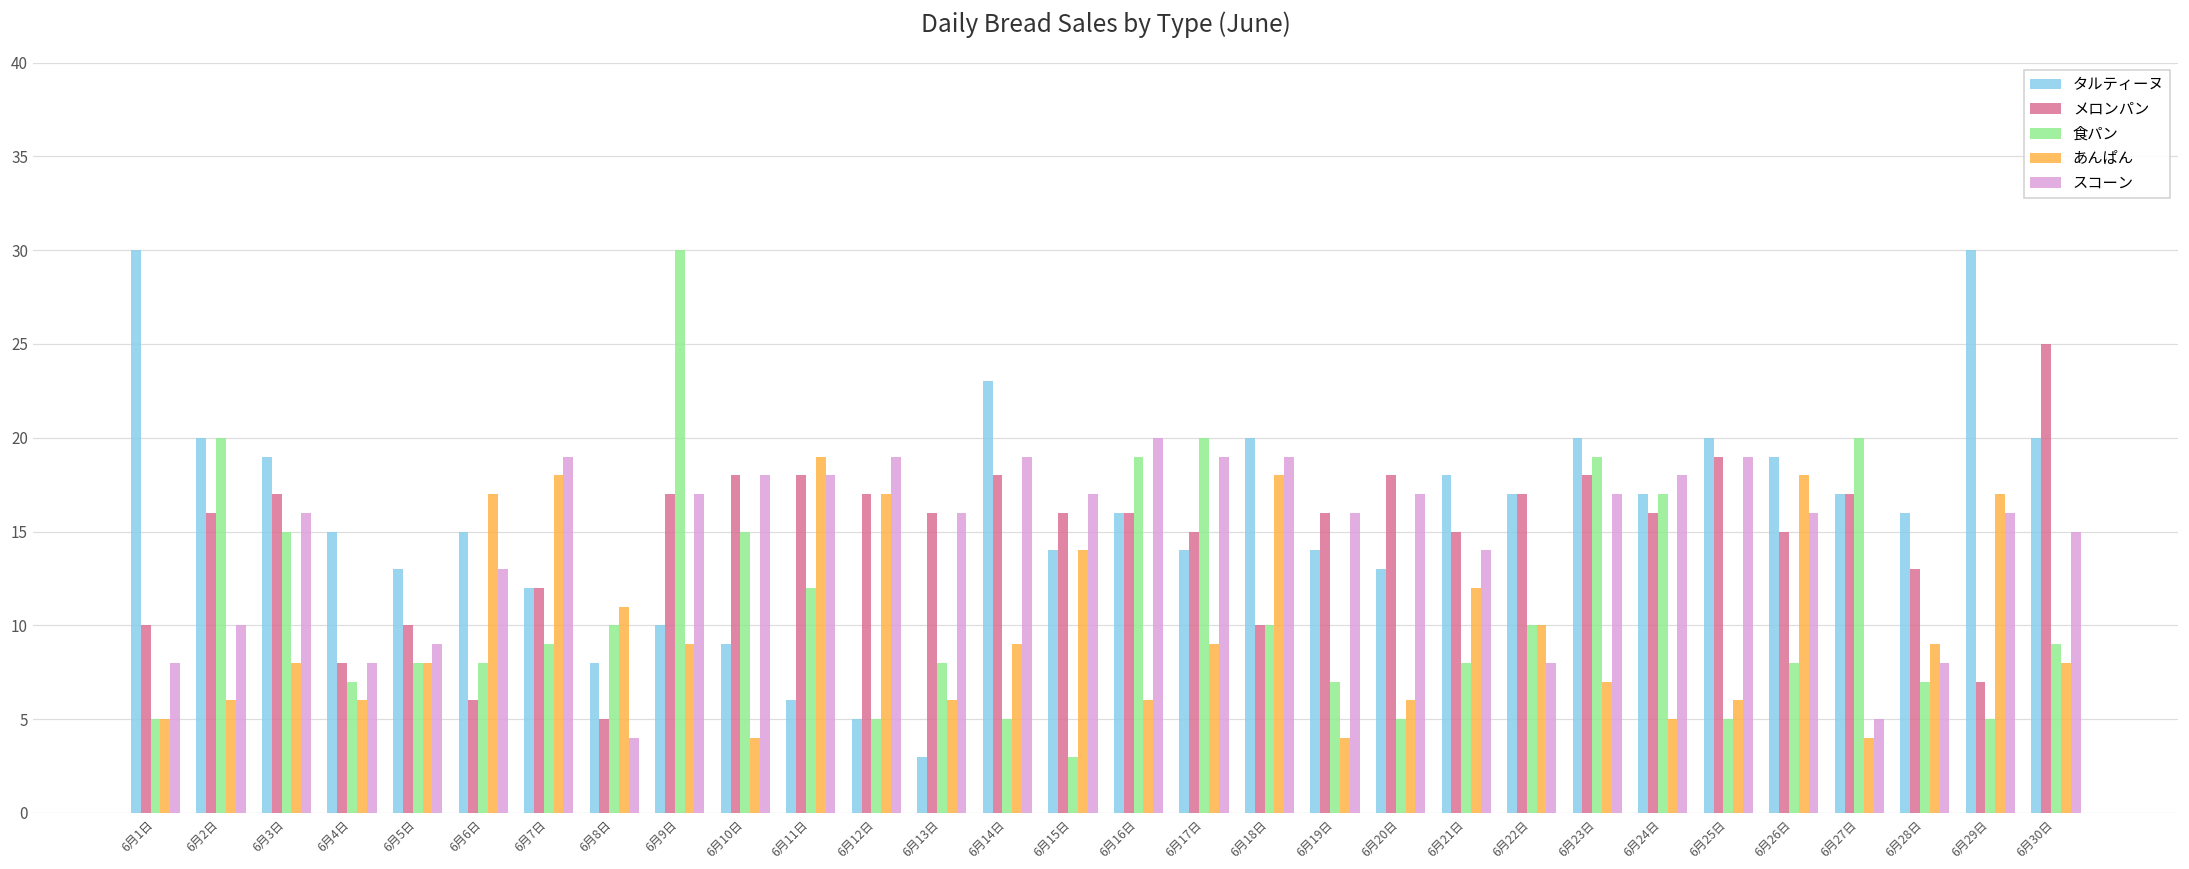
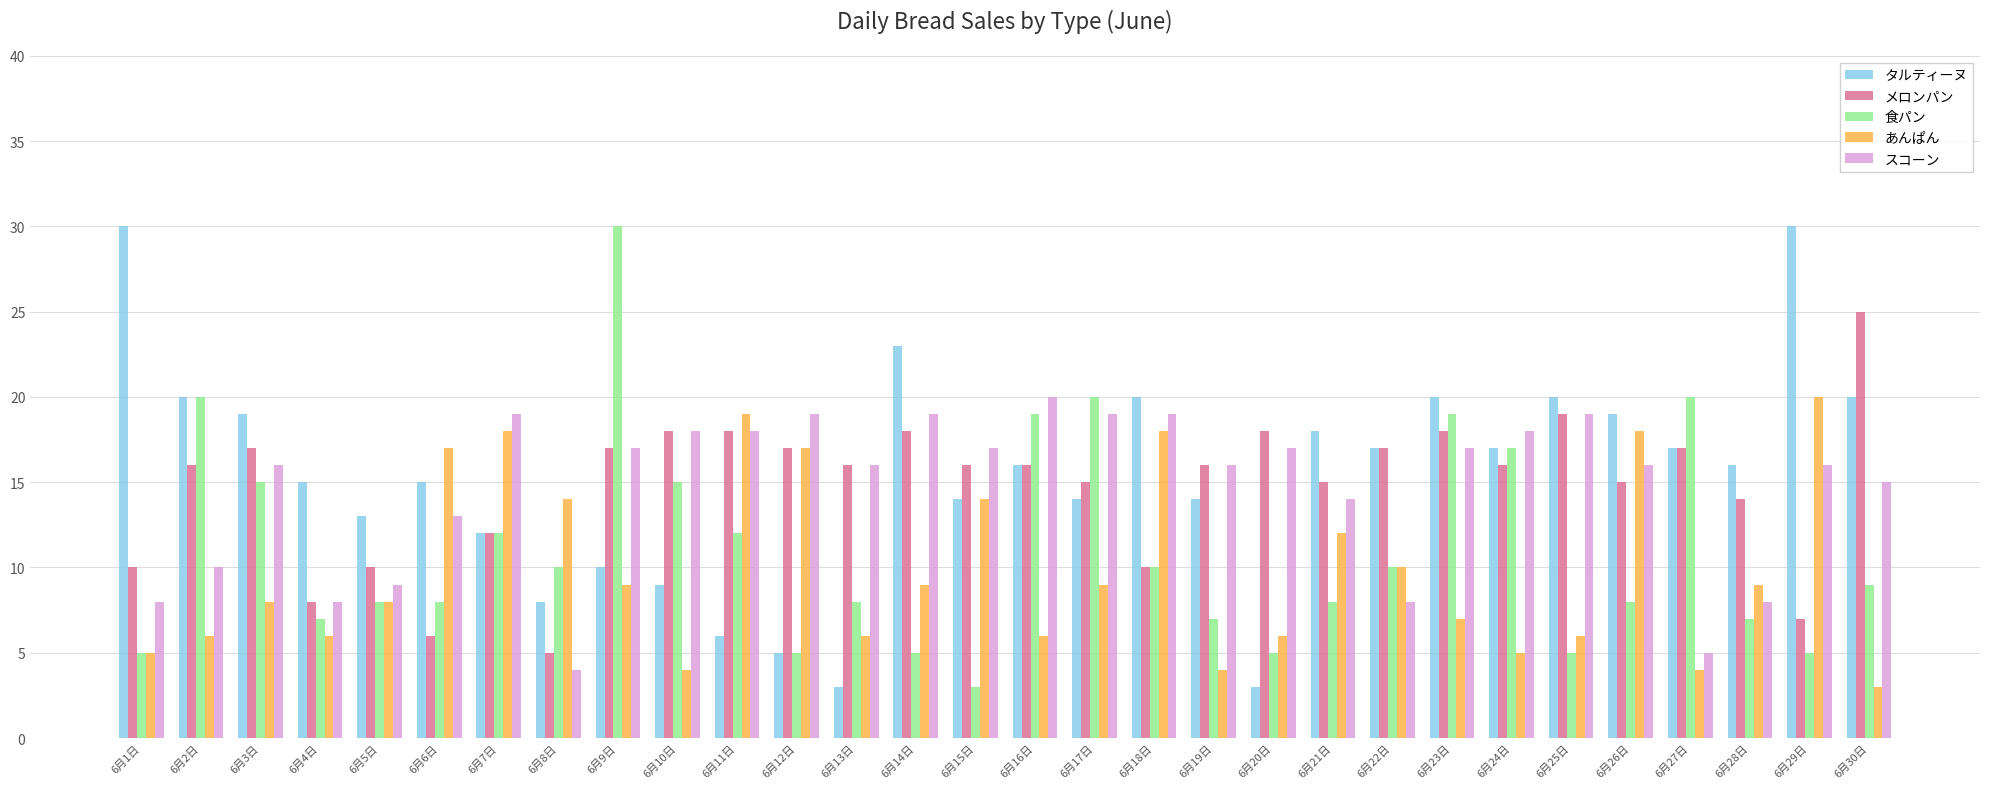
  {
    "タルティーヌ": {
      "6月1日": 30,
      "6月2日": 20,
      "6月3日": 19,
      "6月4日": 15,
      "6月5日": 13,
      "6月6日": 15,
      "6月7日": 12,
      "6月8日": 8,
      "6月9日": 10,
      "6月10日": 9,
      "6月11日": 6,
      "6月12日": 5,
      "6月13日": 3,
      "6月14日": 23,
      "6月15日": 14,
      "6月16日": 16,
      "6月17日": 14,
      "6月18日": 20,
      "6月19日": 14,
-     "6月20日": 13,
+     "6月20日": 3,
      "6月21日": 18,
      "6月22日": 17,
      "6月23日": 20,
      "6月24日": 17,
      "6月25日": 20,
      "6月26日": 19,
      "6月27日": 17,
      "6月28日": 16,
      "6月29日": 30,
      "6月30日": 20
    },
    "メロンパン": {
      "6月1日": 10,
      "6月2日": 16,
      "6月3日": 17,
      "6月4日": 8,
      "6月5日": 10,
      "6月6日": 6,
      "6月7日": 12,
      "6月8日": 5,
      "6月9日": 17,
      "6月10日": 18,
      "6月11日": 18,
      "6月12日": 17,
      "6月13日": 16,
      "6月14日": 18,
      "6月15日": 16,
      "6月16日": 16,
      "6月17日": 15,
      "6月18日": 10,
      "6月19日": 16,
      "6月20日": 18,
      "6月21日": 15,
      "6月22日": 17,
      "6月23日": 18,
      "6月24日": 16,
      "6月25日": 19,
      "6月26日": 15,
      "6月27日": 17,
-     "6月28日": 13,
+     "6月28日": 14,
      "6月29日": 7,
      "6月30日": 25
    },
    "食パン": {
      "6月1日": 5,
      "6月2日": 20,
      "6月3日": 15,
      "6月4日": 7,
      "6月5日": 8,
      "6月6日": 8,
-     "6月7日": 9,
+     "6月7日": 12,
      "6月8日": 10,
      "6月9日": 30,
      "6月10日": 15,
      "6月11日": 12,
      "6月12日": 5,
      "6月13日": 8,
      "6月14日": 5,
      "6月15日": 3,
      "6月16日": 19,
      "6月17日": 20,
      "6月18日": 10,
      "6月19日": 7,
      "6月20日": 5,
      "6月21日": 8,
      "6月22日": 10,
      "6月23日": 19,
      "6月24日": 17,
      "6月25日": 5,
      "6月26日": 8,
      "6月27日": 20,
      "6月28日": 7,
      "6月29日": 5,
      "6月30日": 9
    },
    "あんぱん": {
      "6月1日": 5,
      "6月2日": 6,
      "6月3日": 8,
      "6月4日": 6,
      "6月5日": 8,
      "6月6日": 17,
      "6月7日": 18,
-     "6月8日": 11,
+     "6月8日": 14,
      "6月9日": 9,
      "6月10日": 4,
      "6月11日": 19,
      "6月12日": 17,
      "6月13日": 6,
      "6月14日": 9,
      "6月15日": 14,
      "6月16日": 6,
      "6月17日": 9,
      "6月18日": 18,
      "6月19日": 4,
      "6月20日": 6,
      "6月21日": 12,
      "6月22日": 10,
      "6月23日": 7,
      "6月24日": 5,
      "6月25日": 6,
      "6月26日": 18,
      "6月27日": 4,
      "6月28日": 9,
-     "6月29日": 17,
-     "6月30日": 8
+     "6月29日": 20,
+     "6月30日": 3
    },
    "スコーン": {
      "6月1日": 8,
      "6月2日": 10,
      "6月3日": 16,
      "6月4日": 8,
      "6月5日": 9,
      "6月6日": 13,
      "6月7日": 19,
      "6月8日": 4,
      "6月9日": 17,
      "6月10日": 18,
      "6月11日": 18,
      "6月12日": 19,
      "6月13日": 16,
      "6月14日": 19,
      "6月15日": 17,
      "6月16日": 20,
      "6月17日": 19,
      "6月18日": 19,
      "6月19日": 16,
      "6月20日": 17,
      "6月21日": 14,
      "6月22日": 8,
      "6月23日": 17,
      "6月24日": 18,
      "6月25日": 19,
      "6月26日": 16,
      "6月27日": 5,
      "6月28日": 8,
      "6月29日": 16,
      "6月30日": 15
    }
  }
